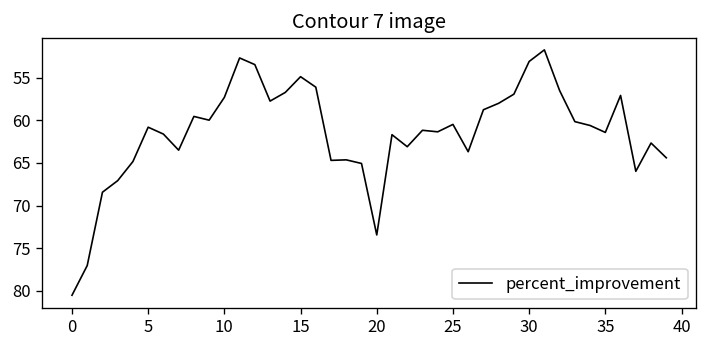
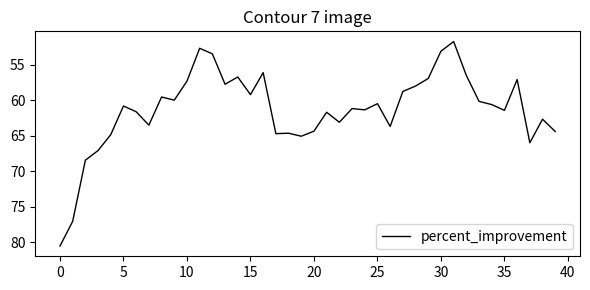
  {
    "0": 81,
    "5": 61,
    "10": 57,
-   "15": 55,
-   "20": 73,
+   "15": 59,
+   "20": 64,
    "25": 60,
    "30": 53,
    "35": 61
  }
